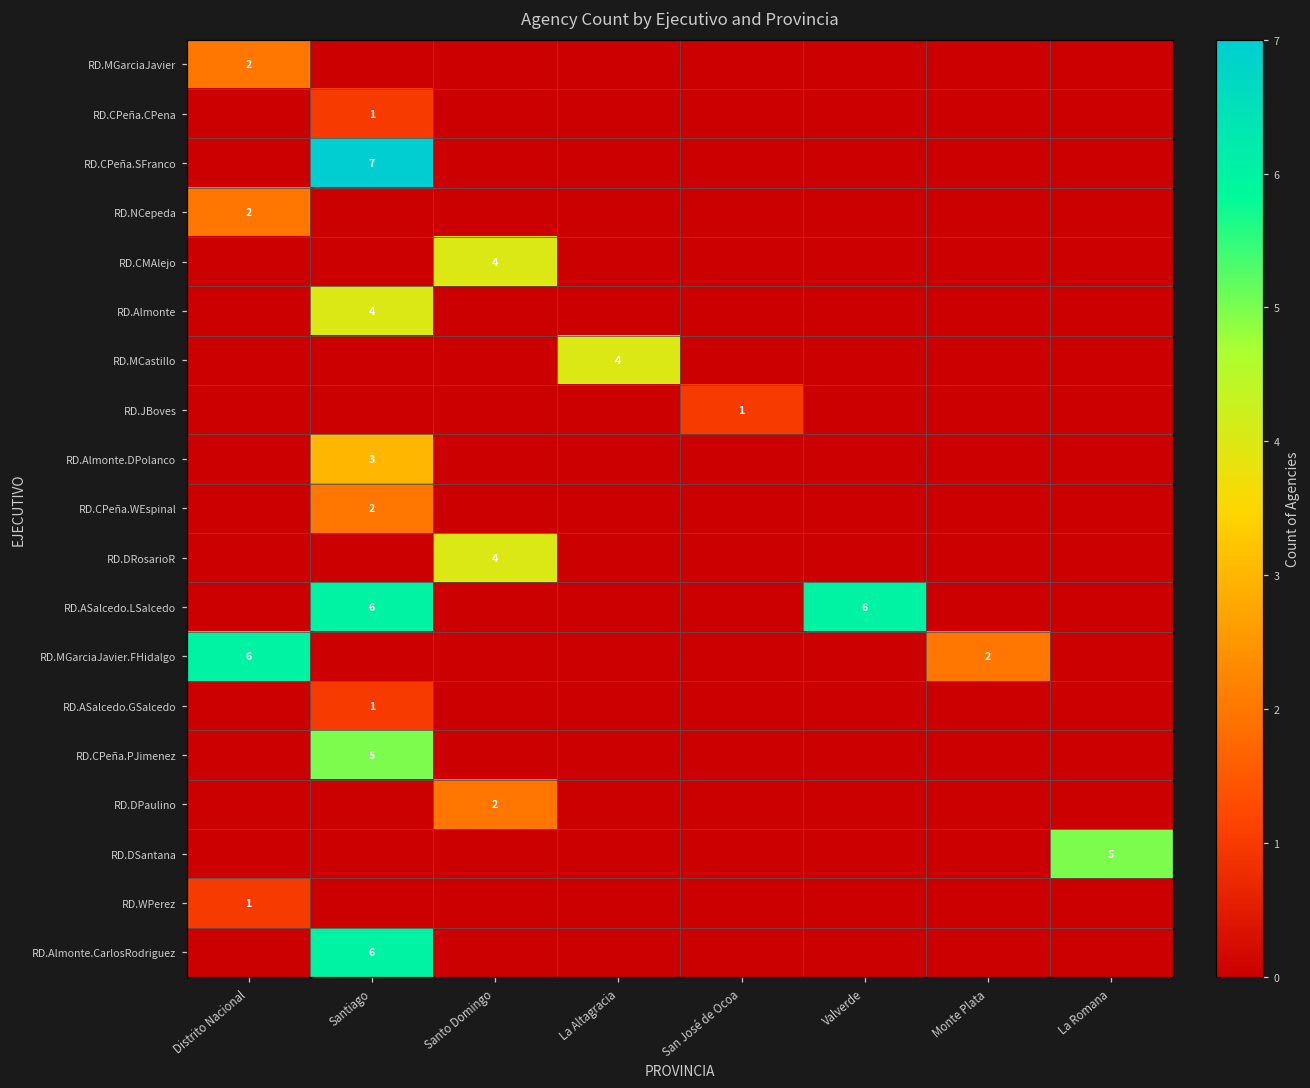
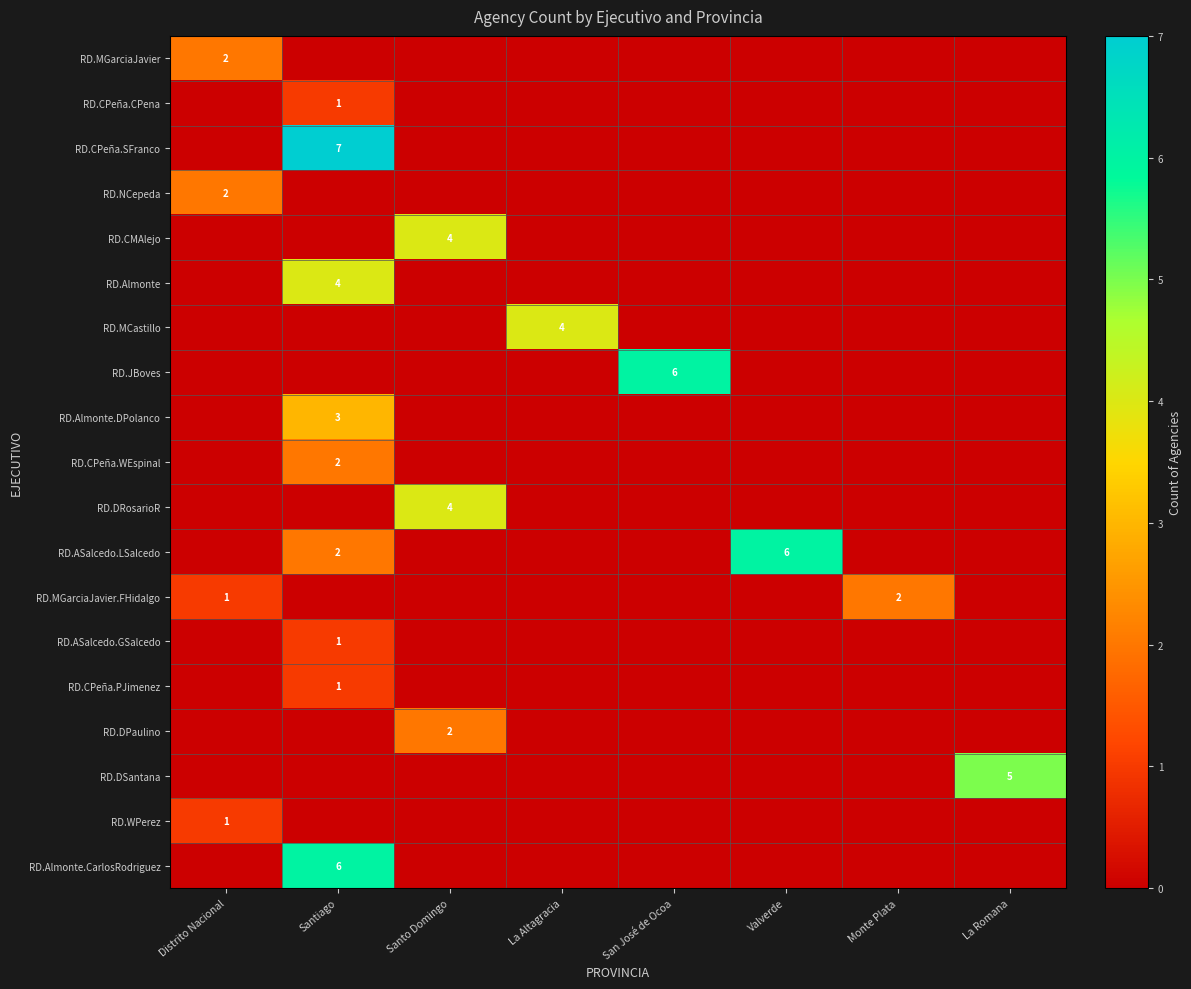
  {
    "RD.MGarciaJavier": {
      "Distrito Nacional": 2
    },
    "RD.CPeña.CPena": {
      "Santiago": 1
    },
    "RD.CPeña.SFranco": {
      "Santiago": 7
    },
    "RD.NCepeda": {
      "Distrito Nacional": 2
    },
    "RD.CMAlejo": {
      "Santo Domingo": 4
    },
    "RD.Almonte": {
      "Santiago": 4
    },
    "RD.MCastillo": {
      "La Altagracia": 4
    },
    "RD.JBoves": {
-     "San José de Ocoa": 1
+     "San José de Ocoa": 6
    },
    "RD.Almonte.DPolanco": {
      "Santiago": 3
    },
    "RD.CPeña.WEspinal": {
      "Santiago": 2
    },
    "RD.DRosarioR": {
      "Santo Domingo": 4
    },
    "RD.ASalcedo.LSalcedo": {
-     "Santiago": 6,
+     "Santiago": 2,
      "Valverde": 6
    },
    "RD.MGarciaJavier.FHidalgo": {
-     "Distrito Nacional": 6,
+     "Distrito Nacional": 1,
      "Monte Plata": 2
    },
    "RD.ASalcedo.GSalcedo": {
      "Santiago": 1
    },
    "RD.CPeña.PJimenez": {
-     "Santiago": 5
+     "Santiago": 1
    },
    "RD.DPaulino": {
      "Santo Domingo": 2
    },
    "RD.DSantana": {
      "La Romana": 5
    },
    "RD.WPerez": {
      "Distrito Nacional": 1
    },
    "RD.Almonte.CarlosRodriguez": {
      "Santiago": 6
    }
  }
